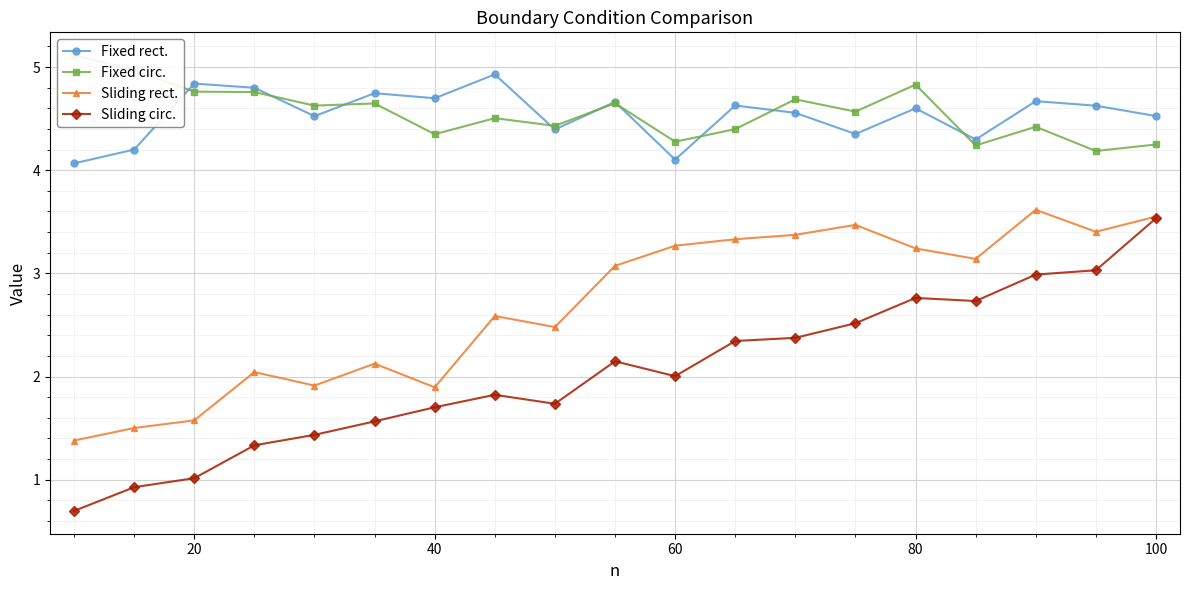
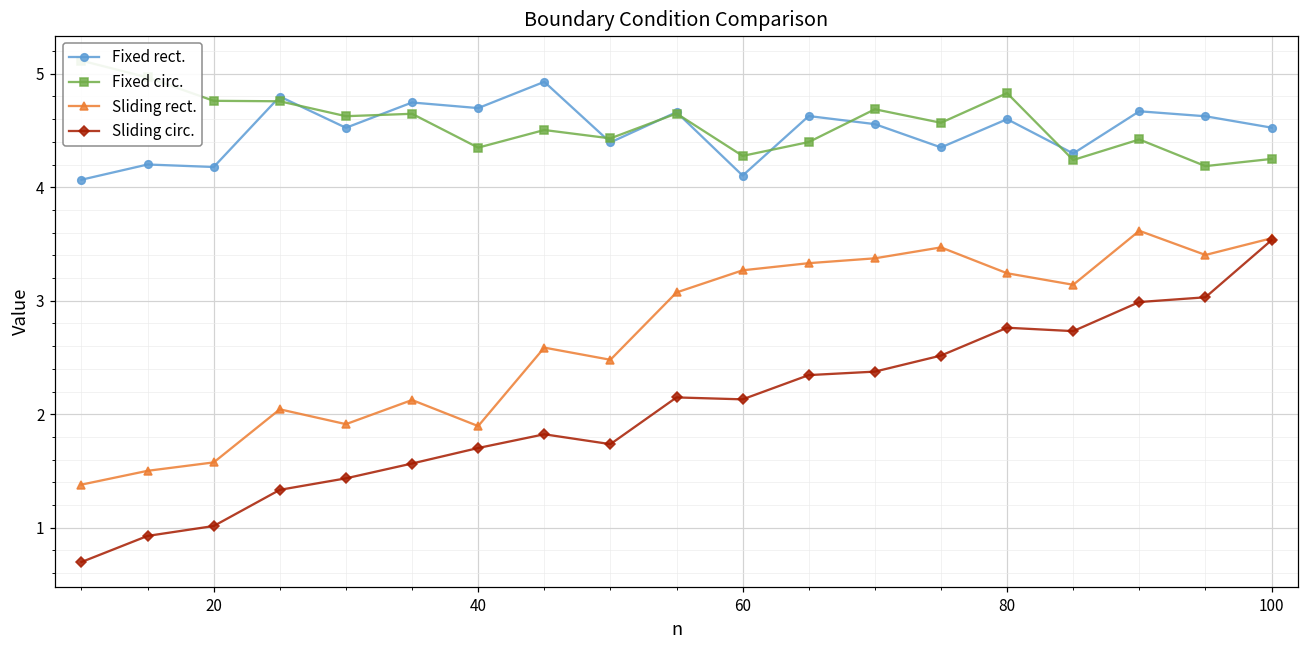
  {
    "Fixed rect.": {
-     "20": 4.84,
+     "20": 4.18,
      "40": 4.70,
      "60": 4.10,
      "80": 4.60,
      "100": 4.53
    },
    "Fixed circ.": {
      "20": 4.76,
      "40": 4.35,
      "60": 4.28,
      "80": 4.83,
      "100": 4.25
    },
    "Sliding rect.": {
      "20": 1.58,
      "40": 1.90,
      "60": 3.27,
      "80": 3.24
    },
    "Sliding circ.": {
      "20": 1.01,
      "40": 1.70,
-     "60": 2.00,
+     "60": 2.13,
      "80": 2.76
    }
  }
